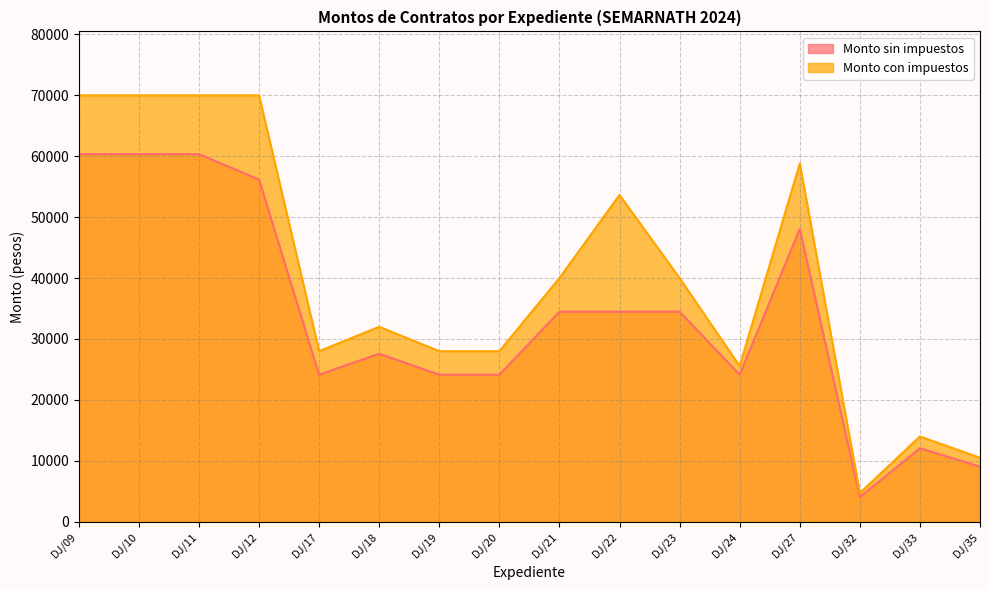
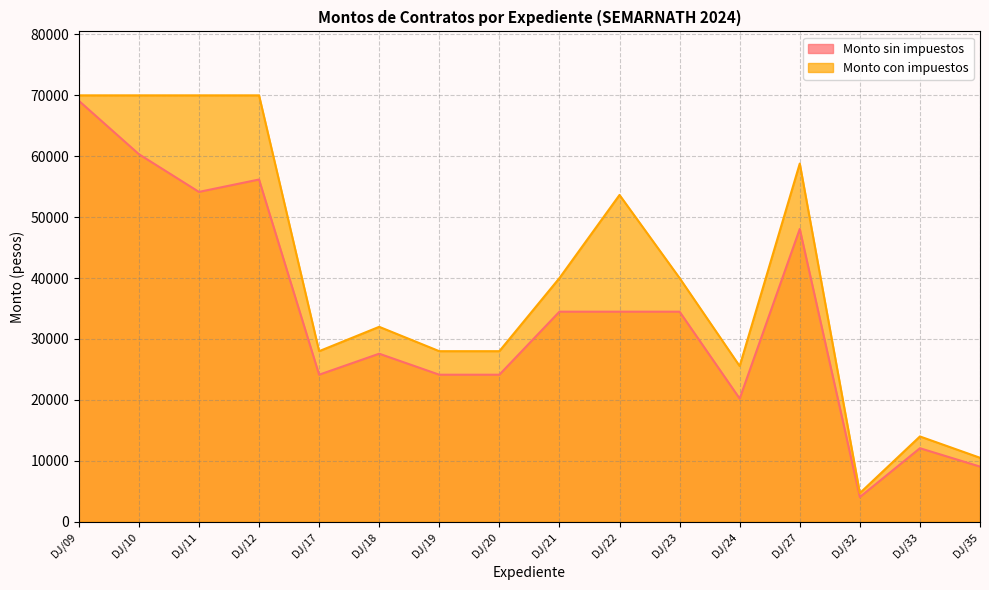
  {
    "Monto sin impuestos": {
-     "DJ/09": 60000,
+     "DJ/09": 69000,
      "DJ/10": 60000,
-     "DJ/11": 60000,
+     "DJ/11": 54000,
      "DJ/12": 56000,
      "DJ/17": 24000,
      "DJ/18": 28000,
      "DJ/19": 24000,
      "DJ/20": 24000,
      "DJ/21": 34000,
      "DJ/22": 34000,
      "DJ/23": 34000,
-     "DJ/24": 24000,
+     "DJ/24": 20000,
      "DJ/27": 48000,
      "DJ/32": 4000,
      "DJ/33": 12000,
      "DJ/35": 9000
    },
    "Monto con impuestos": {
      "DJ/09": 70000,
      "DJ/10": 70000,
      "DJ/11": 70000,
      "DJ/12": 70000,
      "DJ/17": 28000,
      "DJ/18": 32000,
      "DJ/19": 28000,
      "DJ/20": 28000,
      "DJ/21": 40000,
      "DJ/22": 54000,
      "DJ/23": 40000,
      "DJ/24": 26000,
      "DJ/27": 59000,
      "DJ/32": 5000,
      "DJ/33": 14000,
      "DJ/35": 11000
    }
  }
